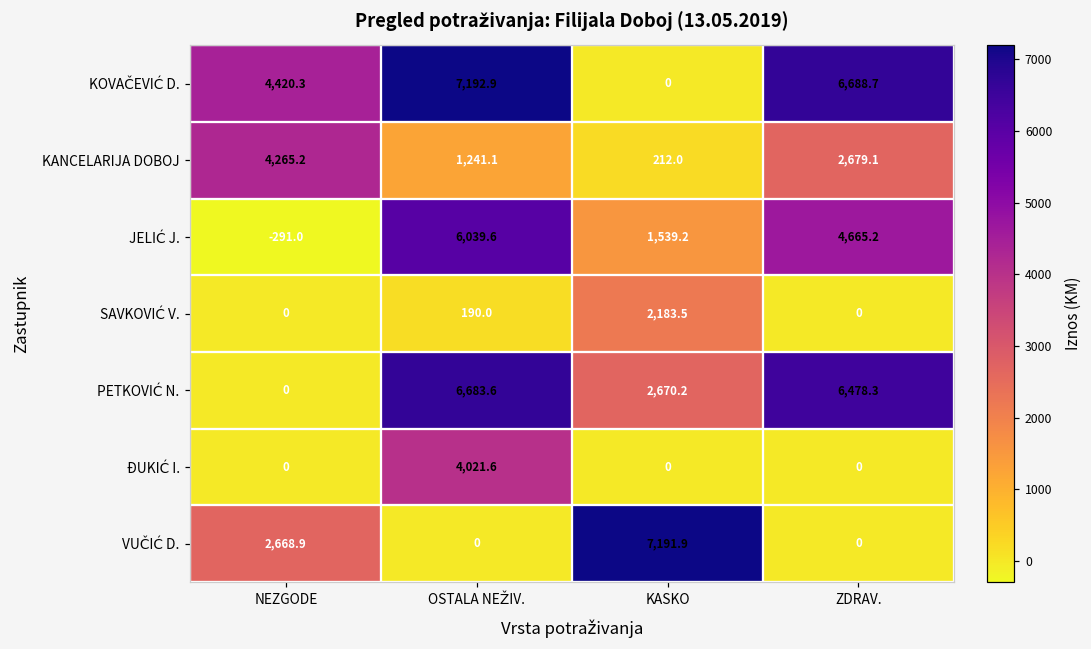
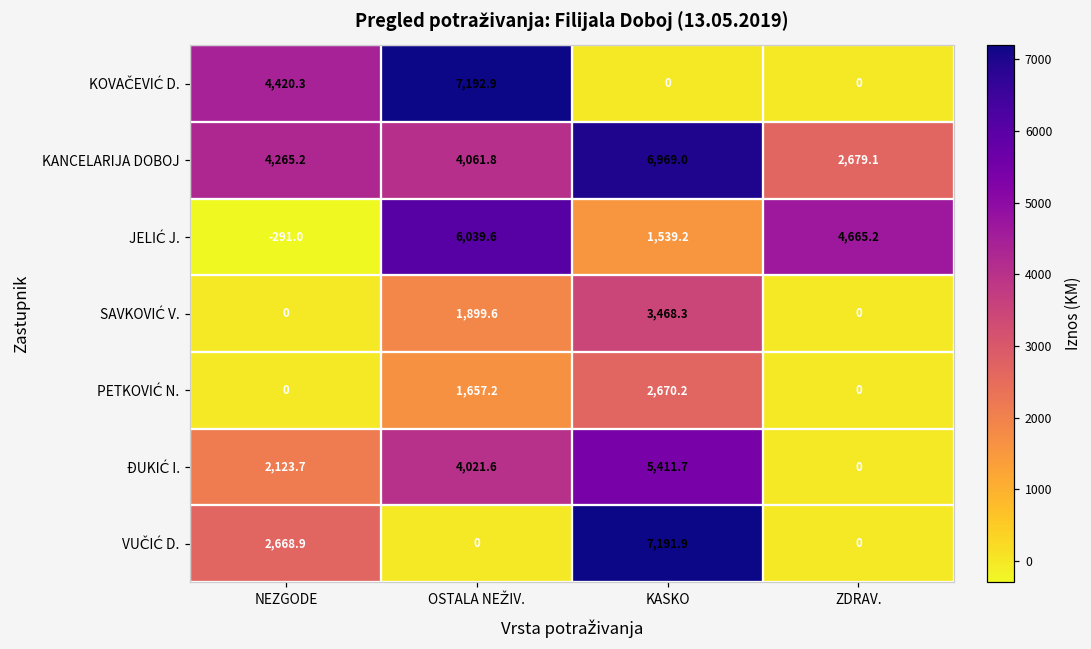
  {
    "KOVAČEVIĆ D.": {
      "NEZGODE": "4,420.3",
      "OSTALA NEŽIV.": "7,192.9",
      "KASKO": "0",
-     "ZDRAV.": "6,688.7"
+     "ZDRAV.": "0"
    },
    "KANCELARIJA DOBOJ": {
      "NEZGODE": "4,265.2",
-     "OSTALA NEŽIV.": "1,241.1",
-     "KASKO": "212.0",
+     "OSTALA NEŽIV.": "4,061.8",
+     "KASKO": "6,969.0",
      "ZDRAV.": "2,679.1"
    },
    "JELIĆ J.": {
      "NEZGODE": "-291.0",
      "OSTALA NEŽIV.": "6,039.6",
      "KASKO": "1,539.2",
      "ZDRAV.": "4,665.2"
    },
    "SAVKOVIĆ V.": {
      "NEZGODE": "0",
-     "OSTALA NEŽIV.": "190.0",
-     "KASKO": "2,183.5",
+     "OSTALA NEŽIV.": "1,899.6",
+     "KASKO": "3,468.3",
      "ZDRAV.": "0"
    },
    "PETKOVIĆ N.": {
      "NEZGODE": "0",
-     "OSTALA NEŽIV.": "6,683.6",
+     "OSTALA NEŽIV.": "1,657.2",
      "KASKO": "2,670.2",
-     "ZDRAV.": "6,478.3"
+     "ZDRAV.": "0"
    },
    "ĐUKIĆ I.": {
-     "NEZGODE": "0",
+     "NEZGODE": "2,123.7",
      "OSTALA NEŽIV.": "4,021.6",
-     "KASKO": "0",
+     "KASKO": "5,411.7",
      "ZDRAV.": "0"
    },
    "VUČIĆ D.": {
      "NEZGODE": "2,668.9",
      "OSTALA NEŽIV.": "0",
      "KASKO": "7,191.9",
      "ZDRAV.": "0"
    }
  }
